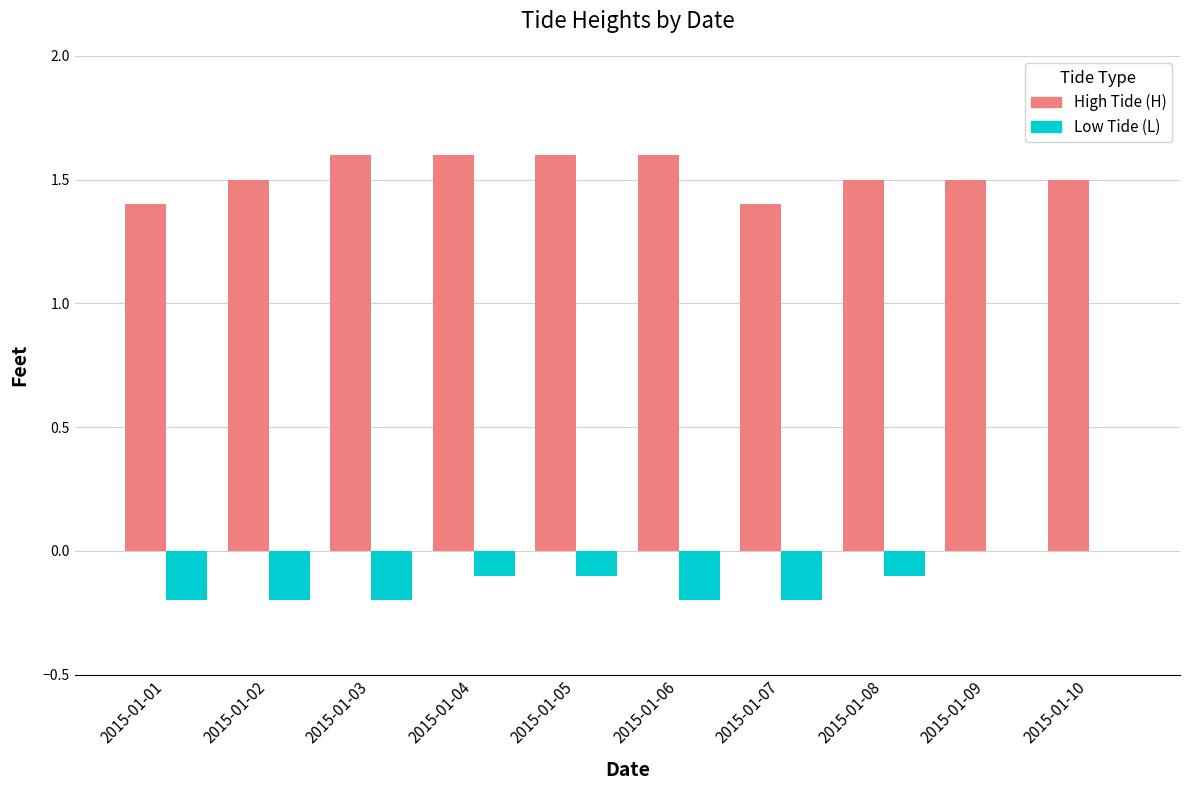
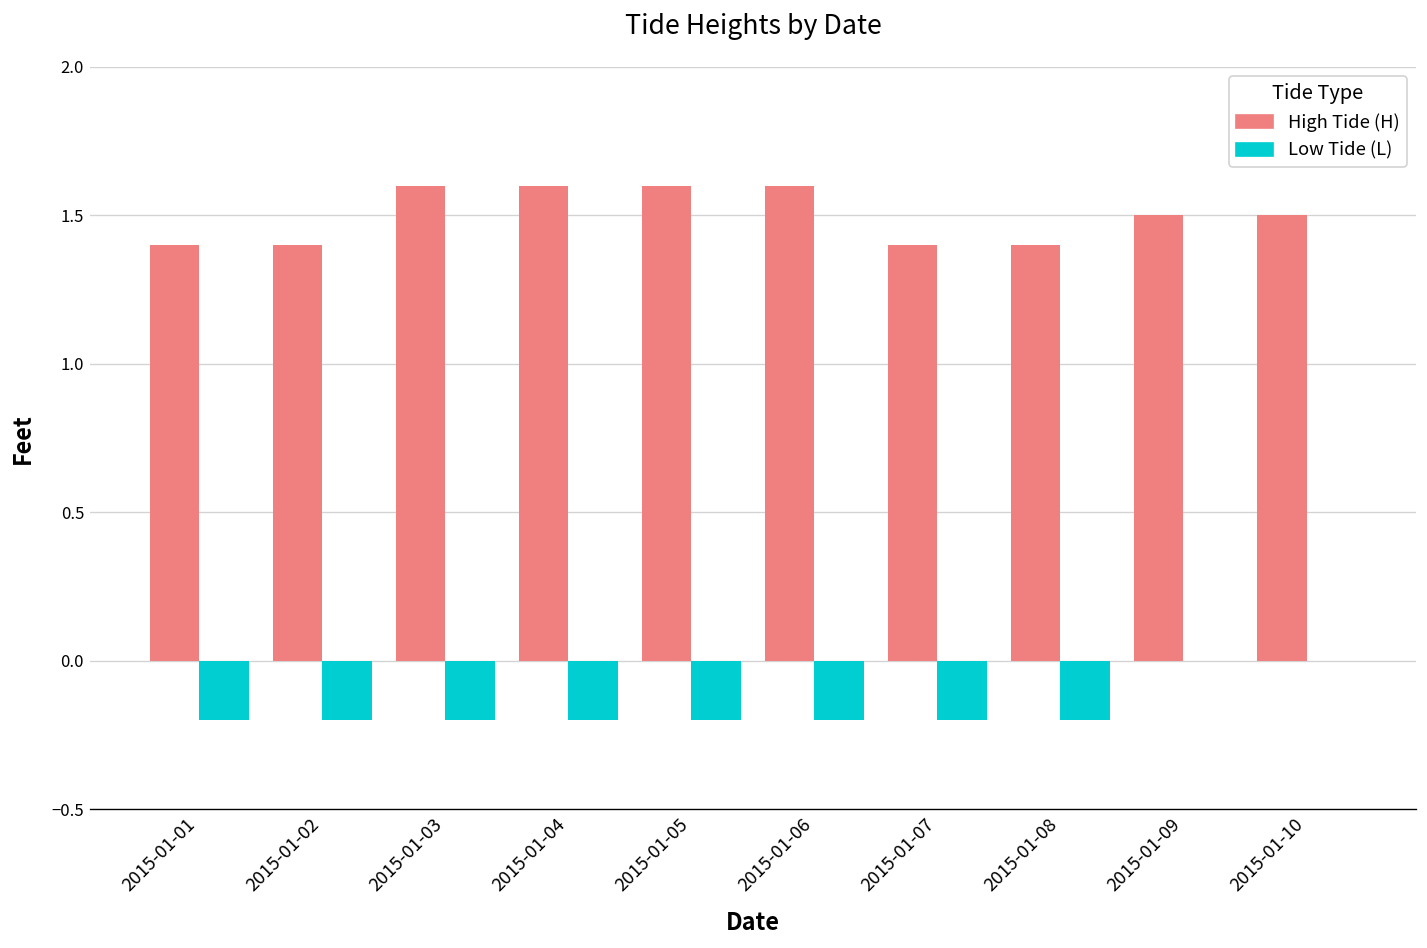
  {
    "High Tide (H)": {
      "2015-01-01": 1.4,
-     "2015-01-02": 1.5,
+     "2015-01-02": 1.4,
      "2015-01-03": 1.6,
      "2015-01-04": 1.6,
      "2015-01-05": 1.6,
      "2015-01-06": 1.6,
      "2015-01-07": 1.4,
-     "2015-01-08": 1.5,
+     "2015-01-08": 1.4,
      "2015-01-09": 1.5,
      "2015-01-10": 1.5
    },
    "Low Tide (L)": {
      "2015-01-01": -0.2,
      "2015-01-02": -0.2,
      "2015-01-03": -0.2,
-     "2015-01-04": -0.1,
-     "2015-01-05": -0.1,
+     "2015-01-04": -0.2,
+     "2015-01-05": -0.2,
      "2015-01-06": -0.2,
      "2015-01-07": -0.2,
-     "2015-01-08": -0.1,
+     "2015-01-08": -0.2,
      "2015-01-09": 0.0,
      "2015-01-10": 0.0
    }
  }
